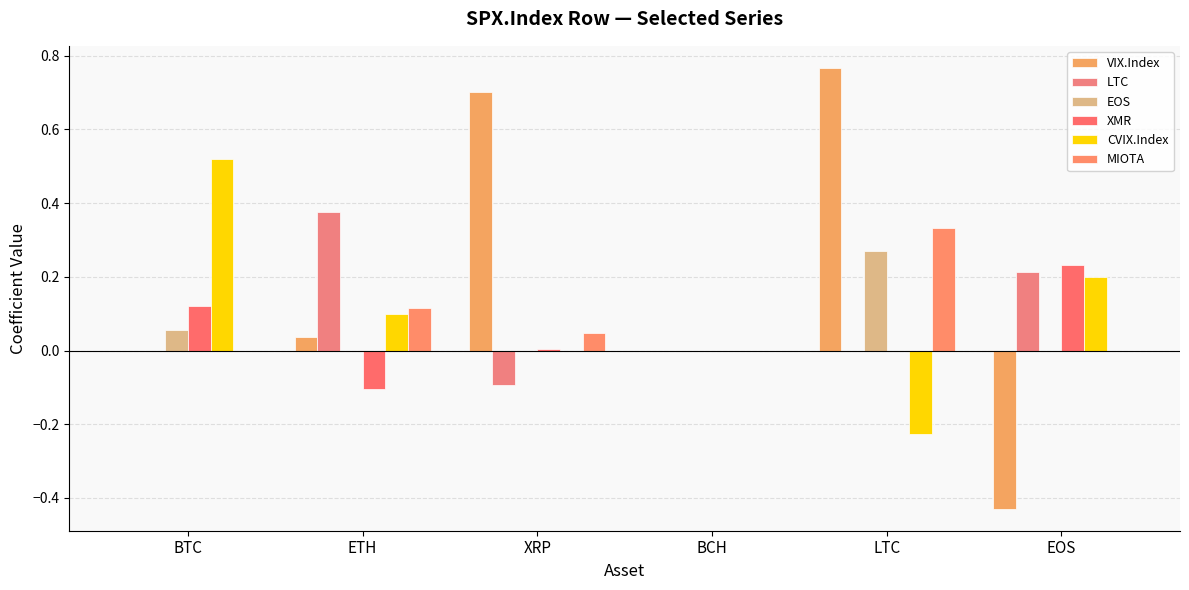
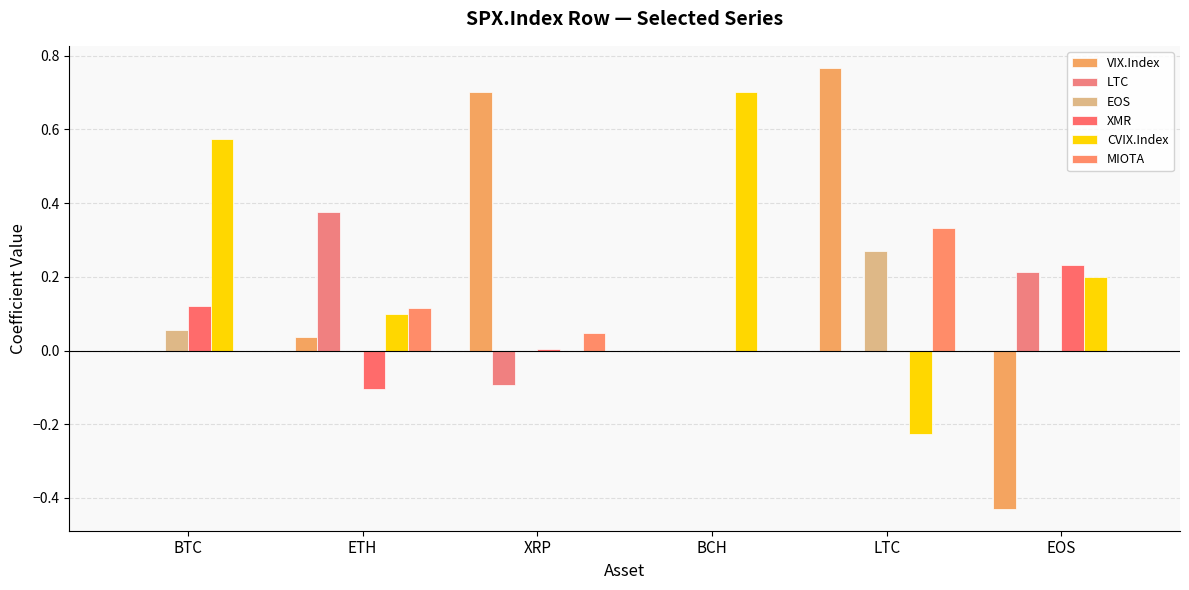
  {
    "CVIX.Index": {
-     "BTC": 0.52,
+     "BTC": 0.57,
      "ETH": 0.10,
      "XRP": 0.00,
-     "BCH": 0.0,
+     "BCH": 0.7,
      "LTC": -0.23,
      "EOS": 0.20
    }
  }
